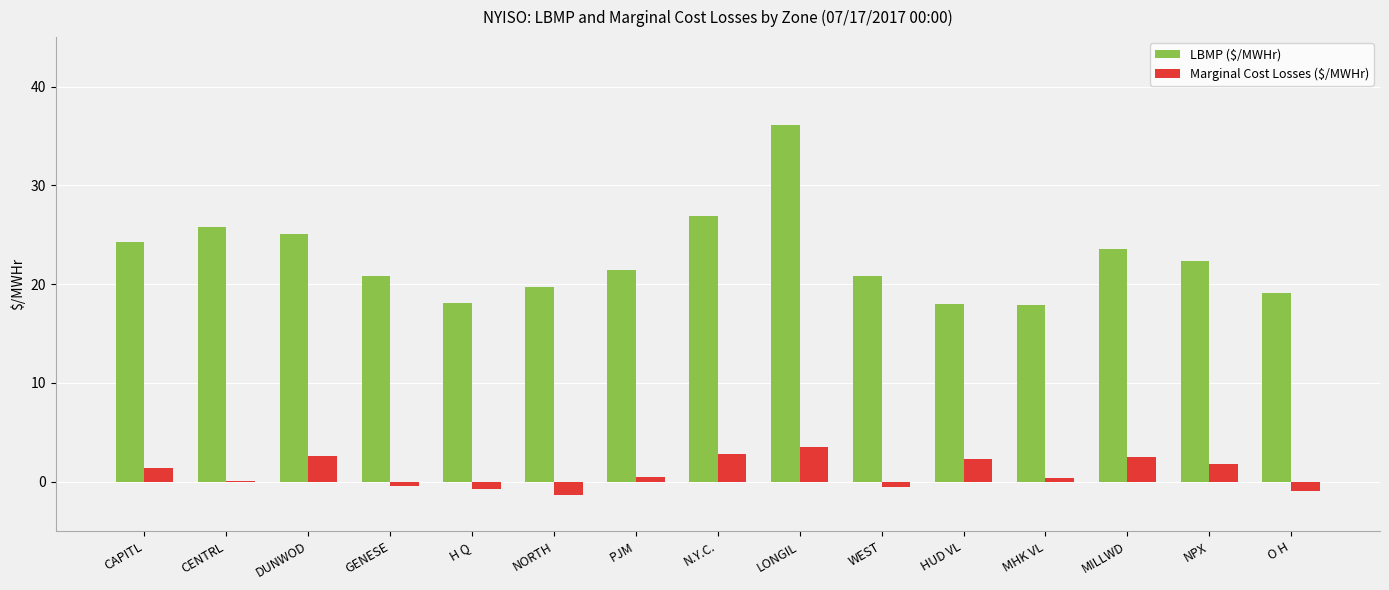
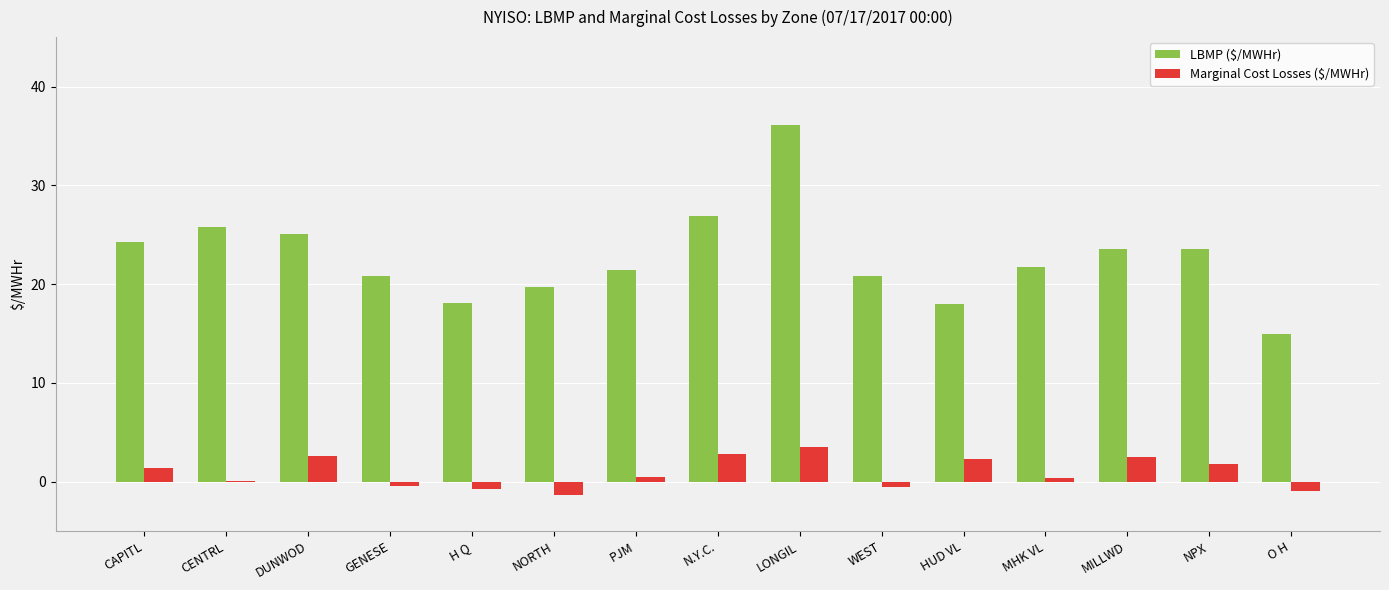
  {
    "LBMP ($/MWHr)": {
      "CAPITL": 24,
      "CENTRL": 26,
      "DUNWOD": 25,
      "GENESE": 21,
      "H Q": 18,
      "NORTH": 20,
      "PJM": 21,
      "N.Y.C.": 27,
      "LONGIL": 36,
      "WEST": 21,
      "HUD VL": 18,
-     "MHK VL": 18,
+     "MHK VL": 22,
      "MILLWD": 24,
-     "NPX": 22,
-     "O H": 19
+     "NPX": 24,
+     "O H": 15
    },
    "Marginal Cost Losses ($/MWHr)": {
      "CAPITL": 1,
      "DUNWOD": 3,
      "GENESE": 0,
      "H Q": -1,
      "NORTH": -1,
      "PJM": 1,
      "N.Y.C.": 3,
      "LONGIL": 3,
      "WEST": -1,
      "HUD VL": 2,
      "MHK VL": 0,
      "MILLWD": 3,
      "NPX": 2,
      "O H": -1
    }
  }
